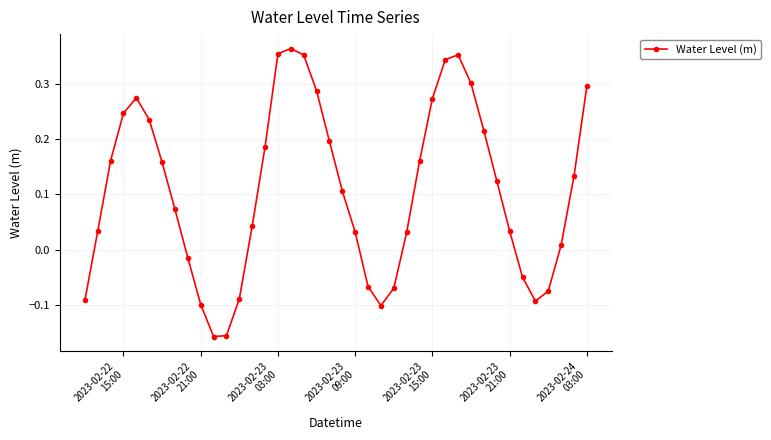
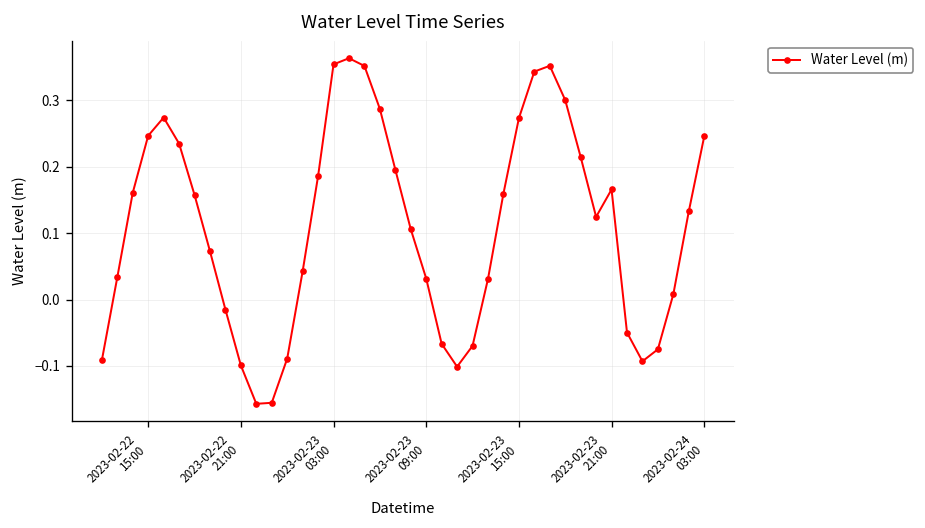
  {
    "2023-02-22 15:00": 0.25,
    "2023-02-22 21:00": -0.10,
    "2023-02-23 03:00": 0.35,
    "2023-02-23 09:00": 0.03,
    "2023-02-23 15:00": 0.27,
-   "2023-02-23 21:00": 0.03,
-   "2023-02-24 03:00": 0.30
+   "2023-02-23 21:00": 0.17,
+   "2023-02-24 03:00": 0.25
  }
